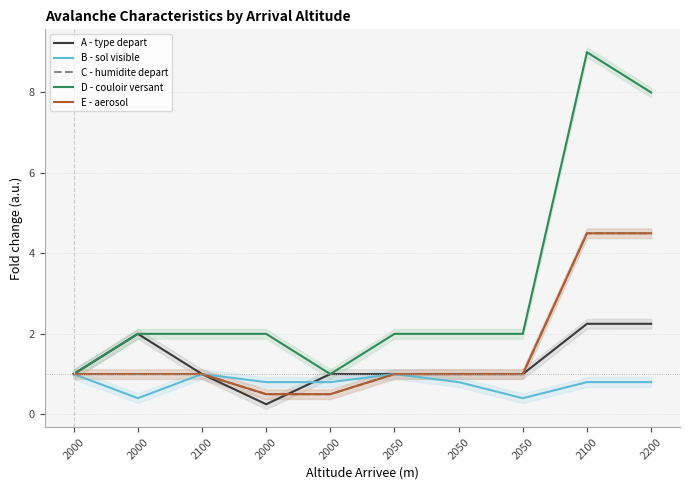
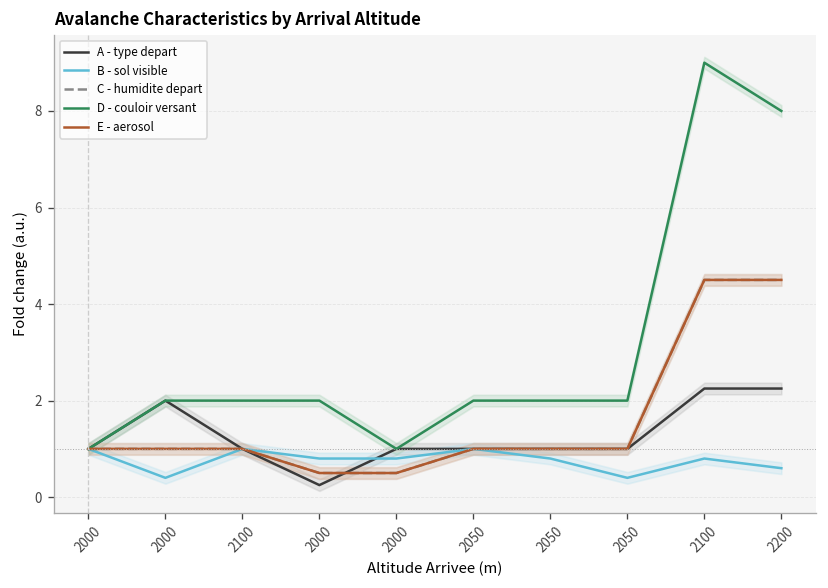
  {
    "A - type depart": {
      "2200": 2.3
    },
    "B - sol visible": {
-     "2200": 0.8
+     "2200": 0.6
    },
    "E - aerosol": {
      "2200": 4.5
    },
    "D - couloir versant": {
      "2200": 8.0
    }
  }
